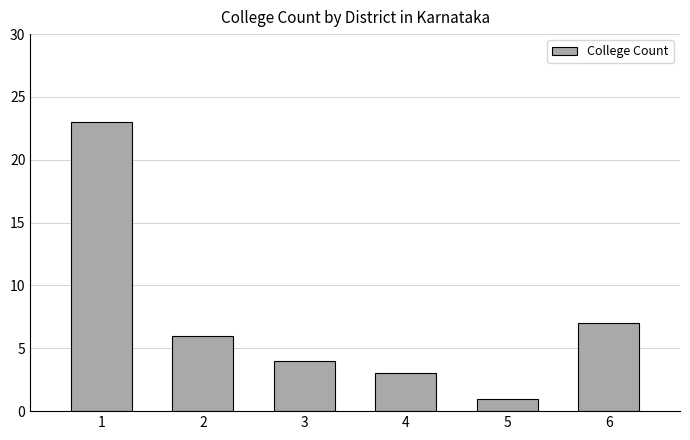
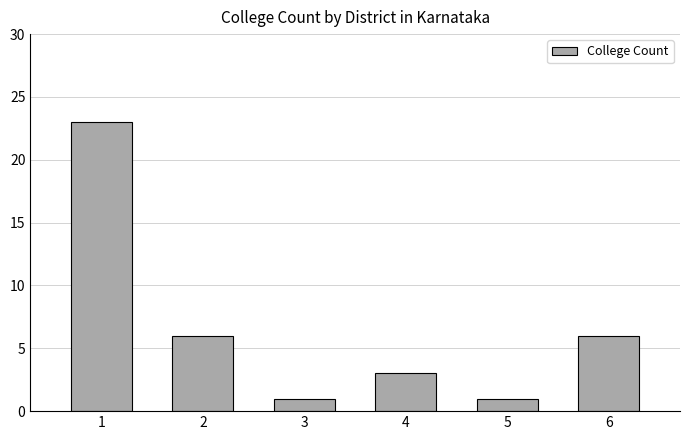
  {
    "1": 23,
    "2": 6,
-   "3": 4,
+   "3": 1,
    "4": 3,
    "5": 1,
-   "6": 7
+   "6": 6
  }
